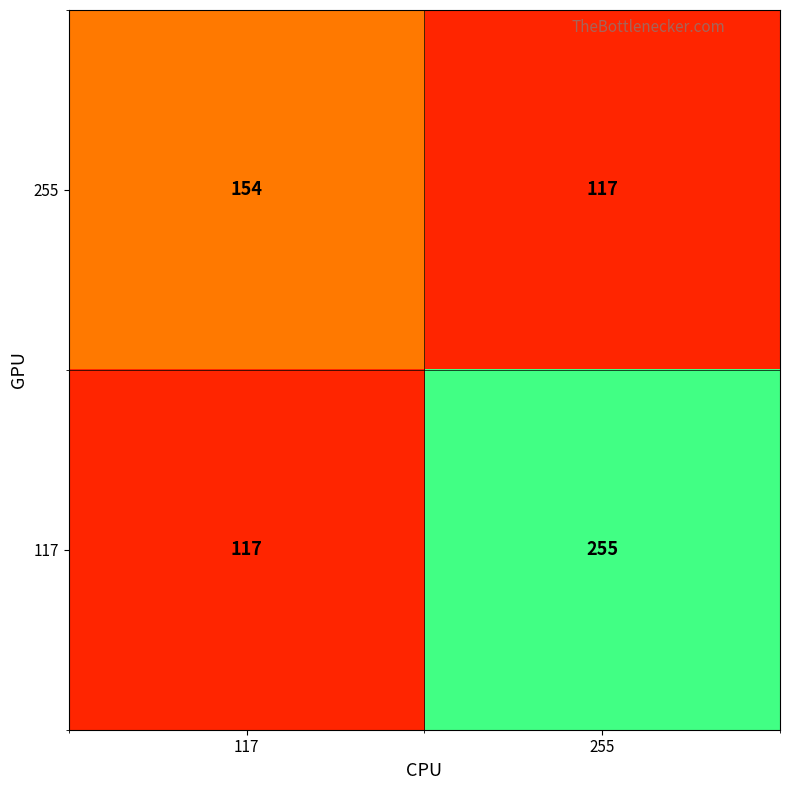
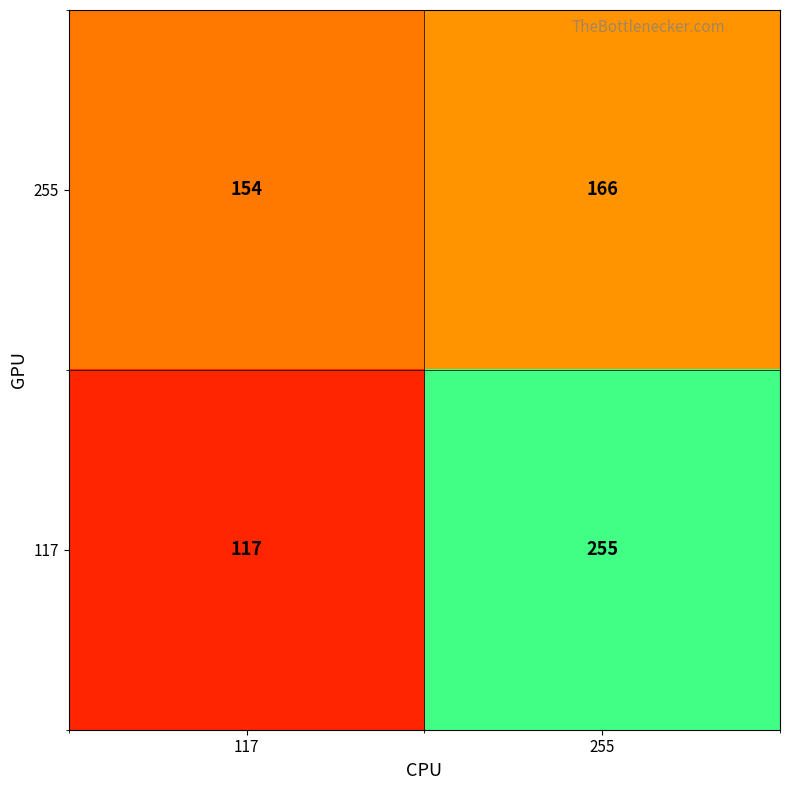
  {
    "255": {
      "117": 154,
-     "255": 117
+     "255": 166
    },
    "117": {
      "117": 117,
      "255": 255
    }
  }
